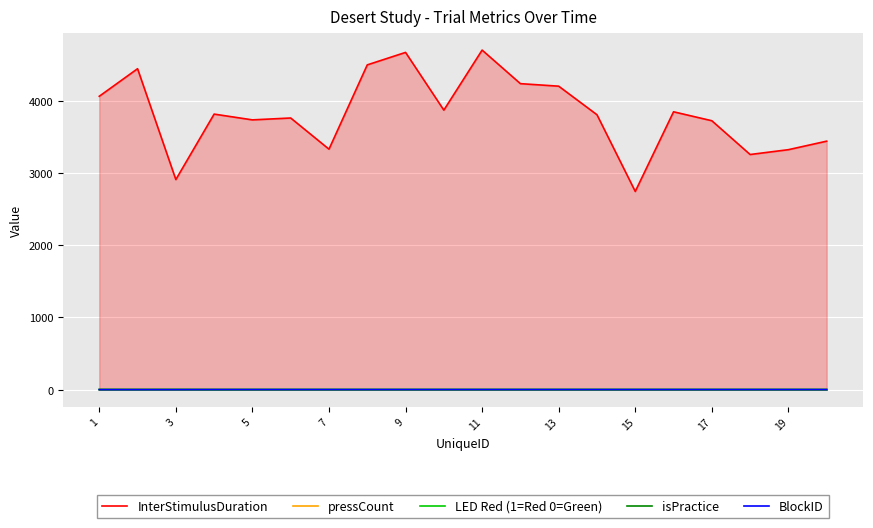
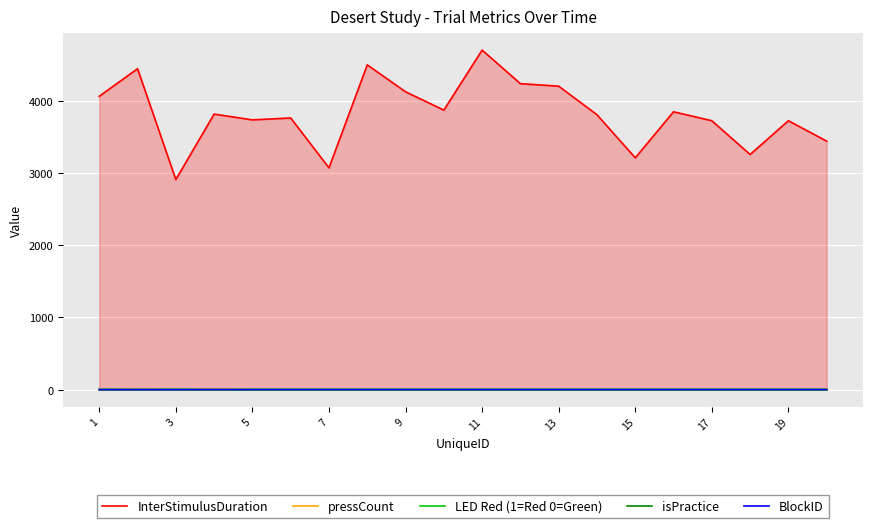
  {
    "InterStimulusDuration": {
      "1": 4100,
      "3": 2900,
      "5": 3700,
-     "7": 3300,
-     "9": 4700,
+     "7": 3100,
+     "9": 4100,
      "11": 4700,
      "13": 4200,
-     "15": 2700,
+     "15": 3200,
      "17": 3700,
-     "19": 3300
+     "19": 3700
    }
  }
